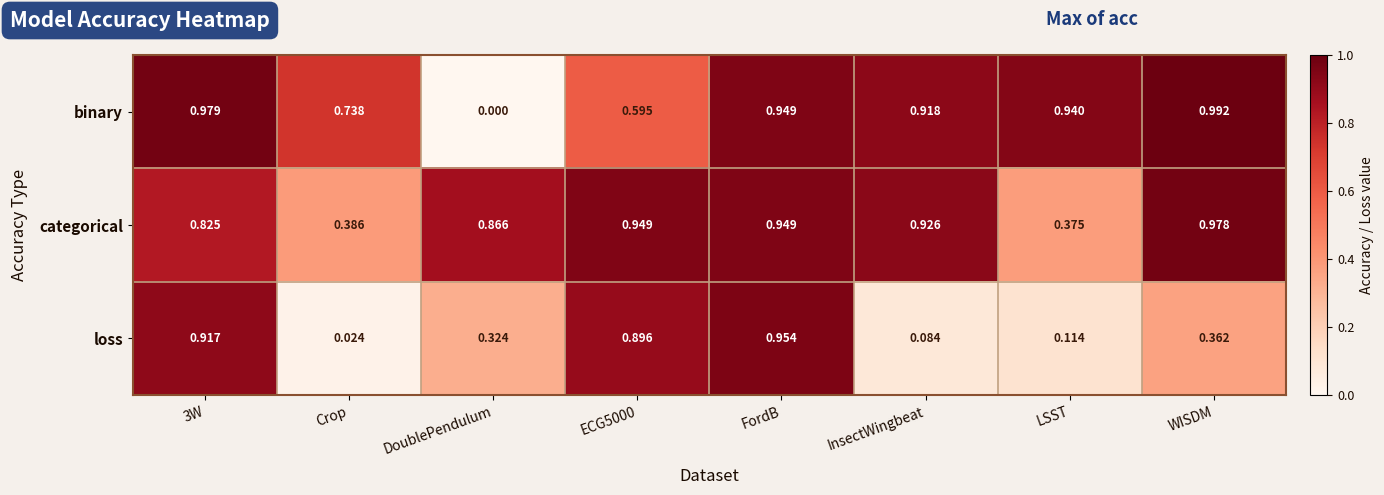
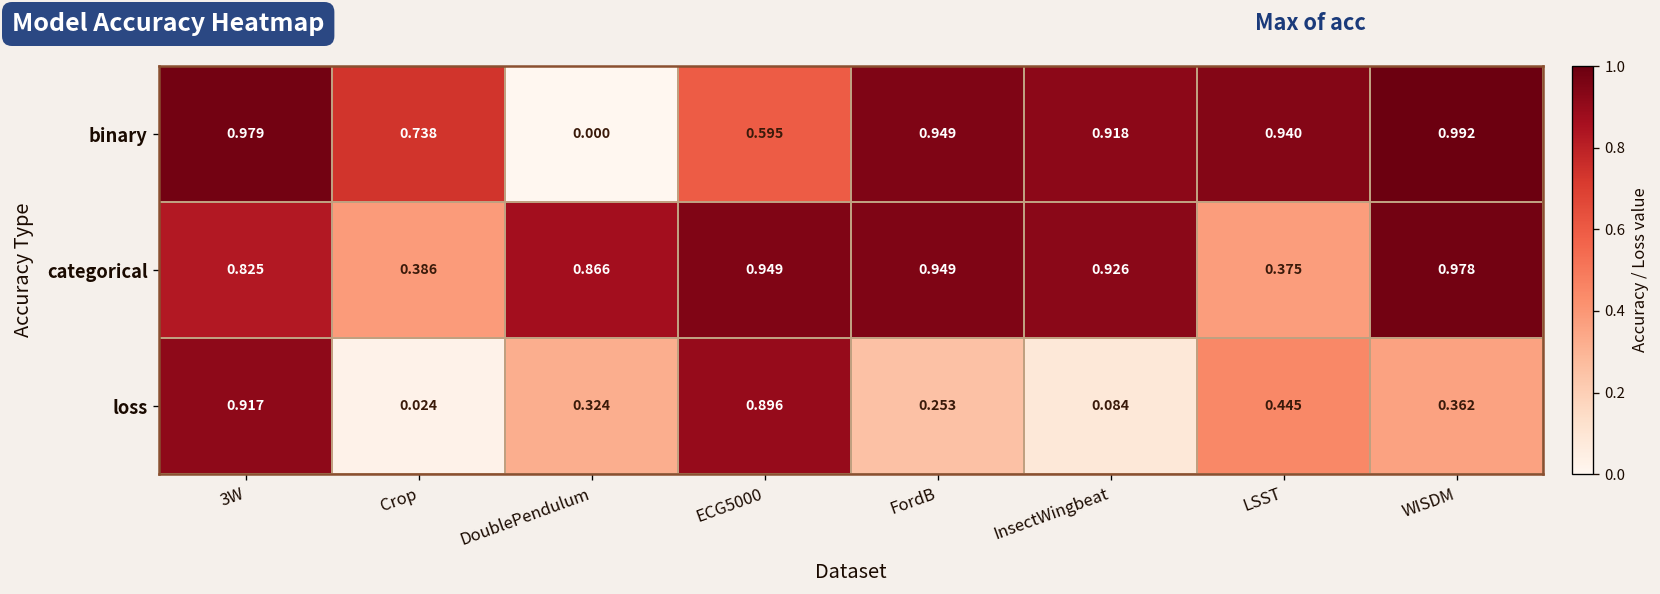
  {
    "binary": {
      "3W": 0.979,
      "Crop": 0.738,
      "DoublePendulum": 0.000,
      "ECG5000": 0.595,
      "FordB": 0.949,
      "InsectWingbeat": 0.918,
      "LSST": 0.940,
      "WISDM": 0.992
    },
    "categorical": {
      "3W": 0.825,
      "Crop": 0.386,
      "DoublePendulum": 0.866,
      "ECG5000": 0.949,
      "FordB": 0.949,
      "InsectWingbeat": 0.926,
      "LSST": 0.375,
      "WISDM": 0.978
    },
    "loss": {
      "3W": 0.917,
      "Crop": 0.024,
      "DoublePendulum": 0.324,
      "ECG5000": 0.896,
-     "FordB": 0.954,
+     "FordB": 0.253,
      "InsectWingbeat": 0.084,
-     "LSST": 0.114,
+     "LSST": 0.445,
      "WISDM": 0.362
    }
  }
